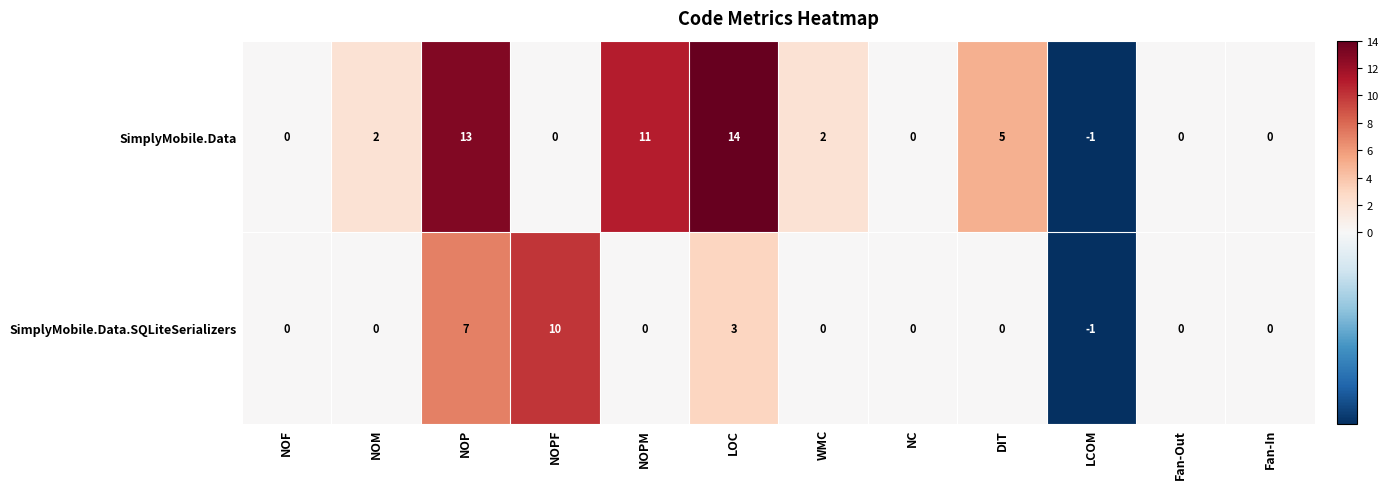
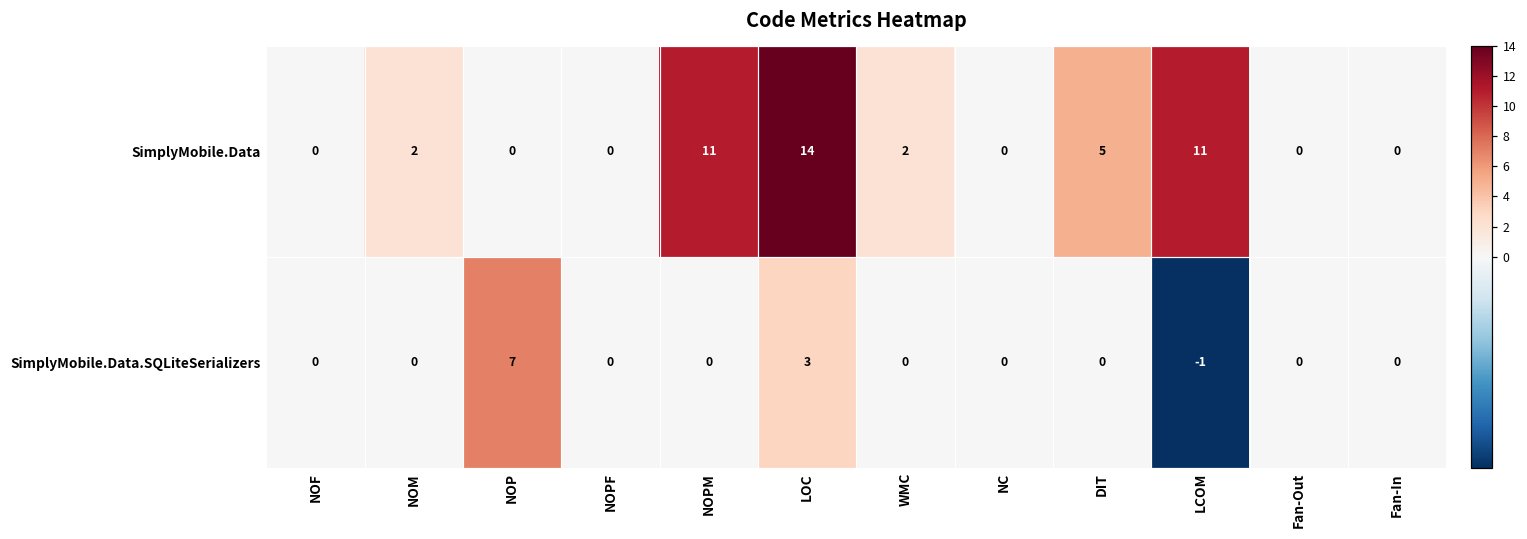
  {
    "SimplyMobile.Data": {
      "NOF": 0,
      "NOM": 2,
-     "NOP": 13,
+     "NOP": 0,
      "NOPF": 0,
      "NOPM": 11,
      "LOC": 14,
      "WMC": 2,
      "NC": 0,
      "DIT": 5,
-     "LCOM": -1,
+     "LCOM": 11,
      "Fan-Out": 0,
      "Fan-In": 0
    },
    "SimplyMobile.Data.SQLiteSerializers": {
      "NOF": 0,
      "NOM": 0,
      "NOP": 7,
-     "NOPF": 10,
+     "NOPF": 0,
      "NOPM": 0,
      "LOC": 3,
      "WMC": 0,
      "NC": 0,
      "DIT": 0,
      "LCOM": -1,
      "Fan-Out": 0,
      "Fan-In": 0
    }
  }
